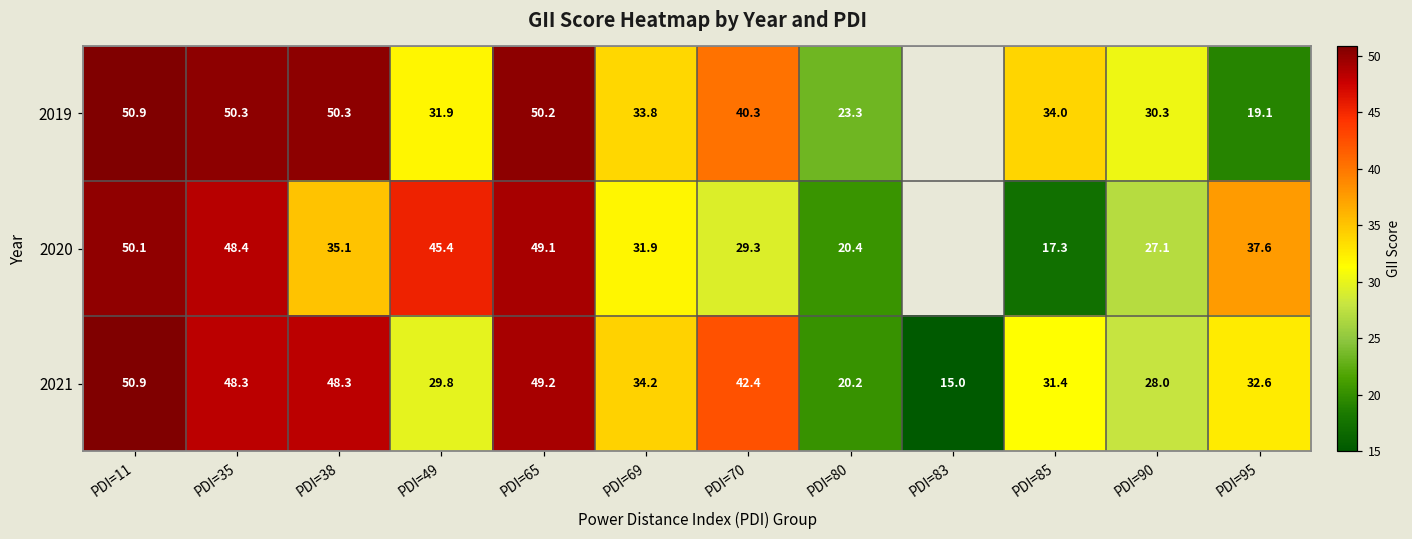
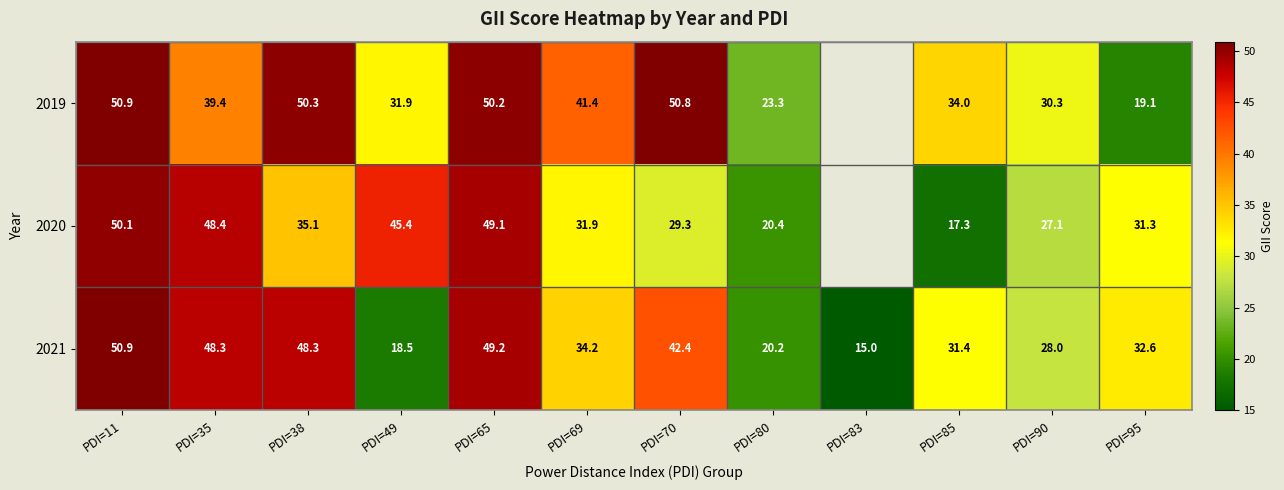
  {
    "2019": {
      "PDI=11": 50.9,
-     "PDI=35": 50.3,
+     "PDI=35": 39.4,
      "PDI=38": 50.3,
      "PDI=49": 31.9,
      "PDI=65": 50.2,
-     "PDI=69": 33.8,
-     "PDI=70": 40.3,
+     "PDI=69": 41.4,
+     "PDI=70": 50.8,
      "PDI=80": 23.3,
      "PDI=85": 34.0,
      "PDI=90": 30.3,
      "PDI=95": 19.1
    },
    "2020": {
      "PDI=11": 50.1,
      "PDI=35": 48.4,
      "PDI=38": 35.1,
      "PDI=49": 45.4,
      "PDI=65": 49.1,
      "PDI=69": 31.9,
      "PDI=70": 29.3,
      "PDI=80": 20.4,
      "PDI=85": 17.3,
      "PDI=90": 27.1,
-     "PDI=95": 37.6
+     "PDI=95": 31.3
    },
    "2021": {
      "PDI=11": 50.9,
      "PDI=35": 48.3,
      "PDI=38": 48.3,
-     "PDI=49": 29.8,
+     "PDI=49": 18.5,
      "PDI=65": 49.2,
      "PDI=69": 34.2,
      "PDI=70": 42.4,
      "PDI=80": 20.2,
      "PDI=83": 15.0,
      "PDI=85": 31.4,
      "PDI=90": 28.0,
      "PDI=95": 32.6
    }
  }
